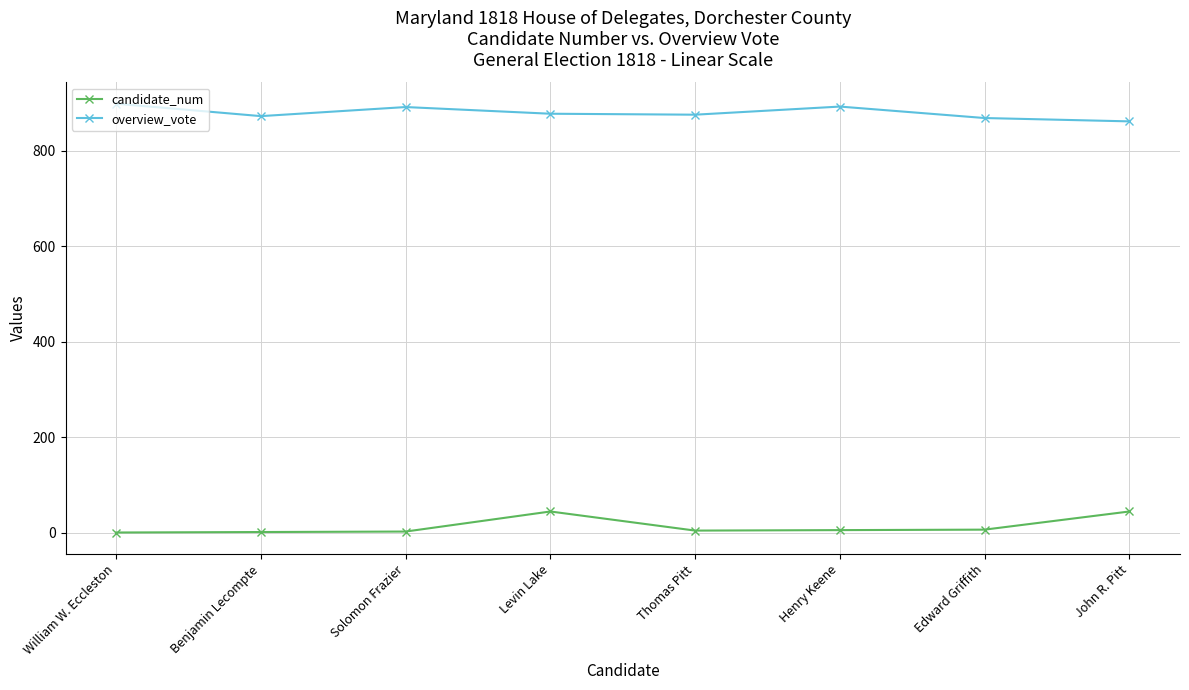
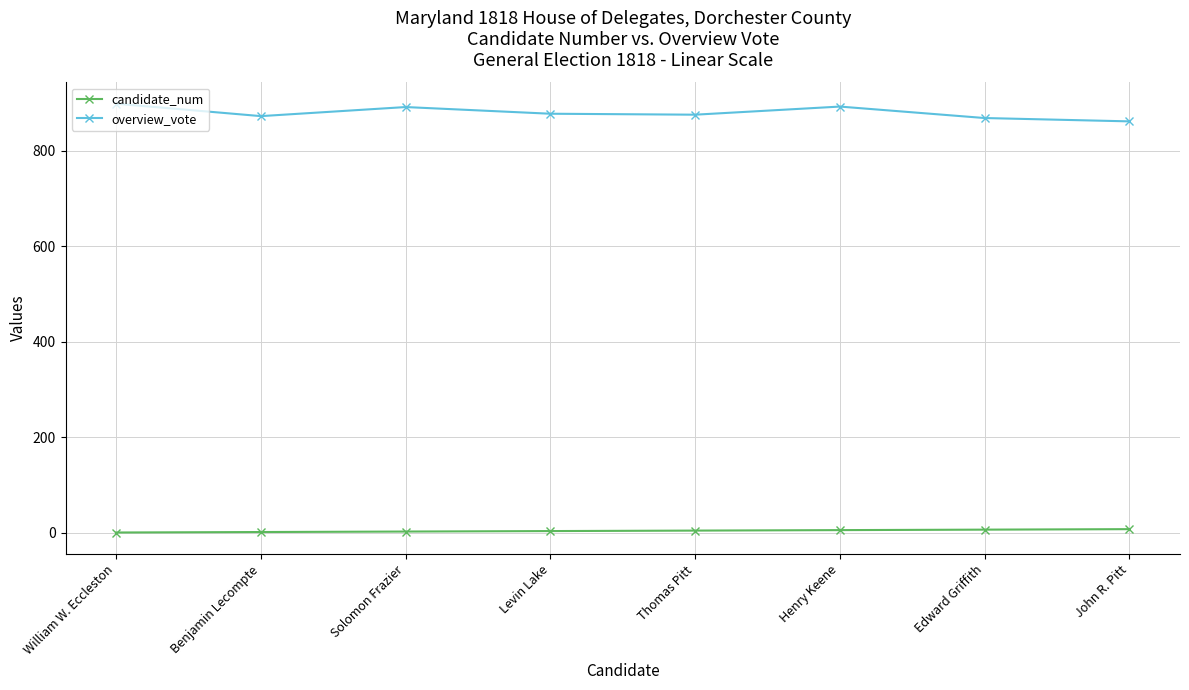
  {
    "candidate_num": {
      "William W. Eccleston": 0,
      "Benjamin Lecompte": 0,
      "Solomon Frazier": 0,
-     "Levin Lake": 50,
+     "Levin Lake": 0,
      "Thomas Pitt": 10,
      "Henry Keene": 10,
      "Edward Griffith": 10,
-     "John R. Pitt": 50
+     "John R. Pitt": 10
    },
    "overview_vote": {
      "Benjamin Lecompte": 870,
      "Solomon Frazier": 890,
      "Levin Lake": 880,
      "Thomas Pitt": 880,
      "Henry Keene": 890,
      "Edward Griffith": 870,
      "John R. Pitt": 860
    }
  }
